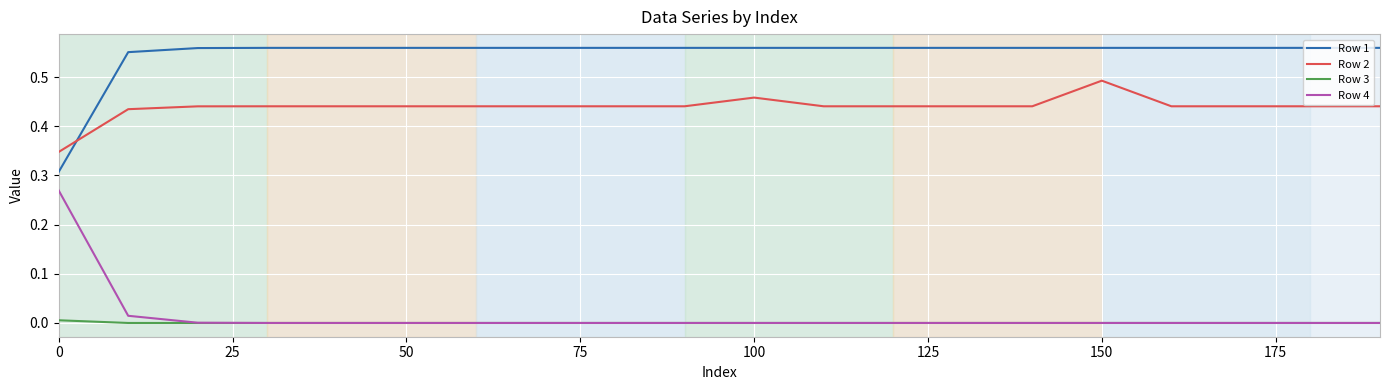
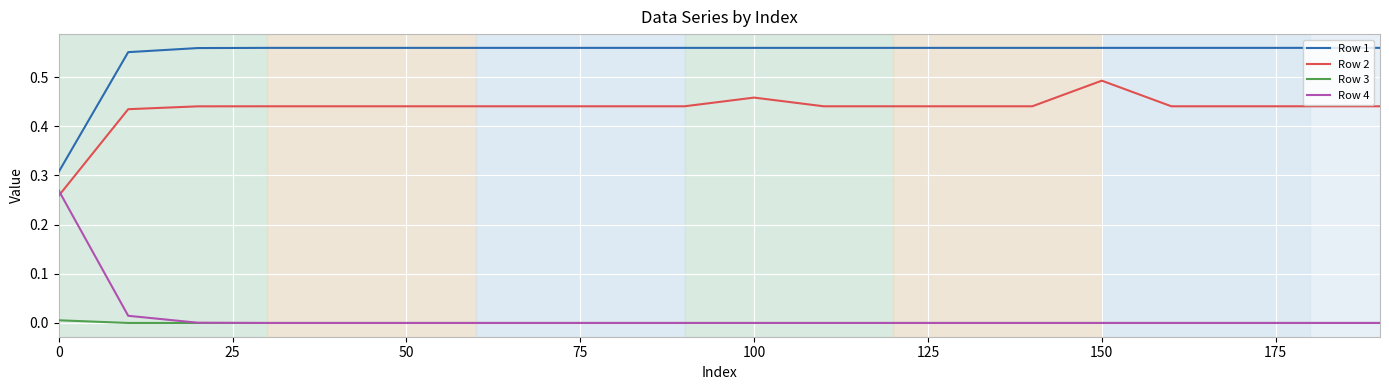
  {
    "Row 1": {
      "0": 0.31,
      "50": 0.56,
      "100": 0.56,
      "150": 0.56
    },
    "Row 2": {
-     "0": 0.35,
+     "0": 0.26,
      "50": 0.44,
      "100": 0.46,
      "150": 0.49
    },
    "Row 3": {
      "0": 0.01
    },
    "Row 4": {
      "0": 0.27
    }
  }
